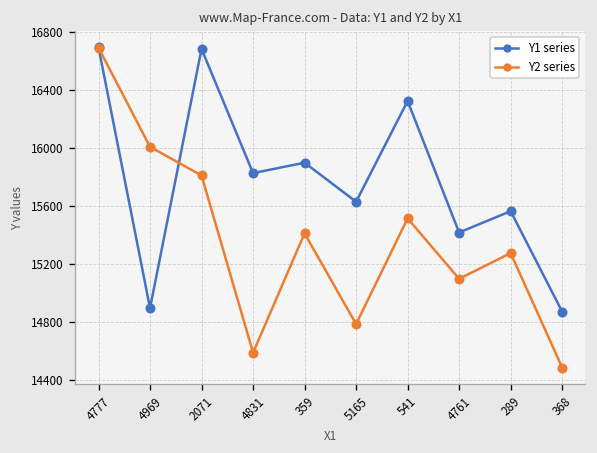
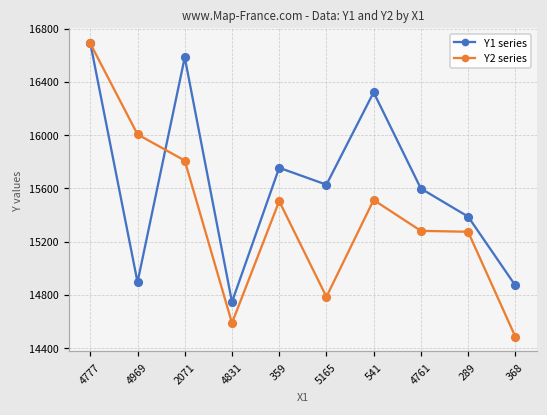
  {
    "Y1 series": {
      "4969": 14900,
-     "2071": 16680,
-     "4831": 15830,
-     "359": 15900,
+     "2071": 16590,
+     "4831": 14750,
+     "359": 15760,
      "5165": 15630,
      "541": 16320,
-     "4761": 15420,
-     "289": 15560,
+     "4761": 15600,
+     "289": 15390,
      "368": 14870
    },
    "Y2 series": {
      "4969": 16010,
      "2071": 15810,
      "4831": 14590,
-     "359": 15410,
+     "359": 15500,
      "5165": 14790,
      "541": 15510,
-     "4761": 15100,
+     "4761": 15280,
      "289": 15270,
      "368": 14490
    }
  }
